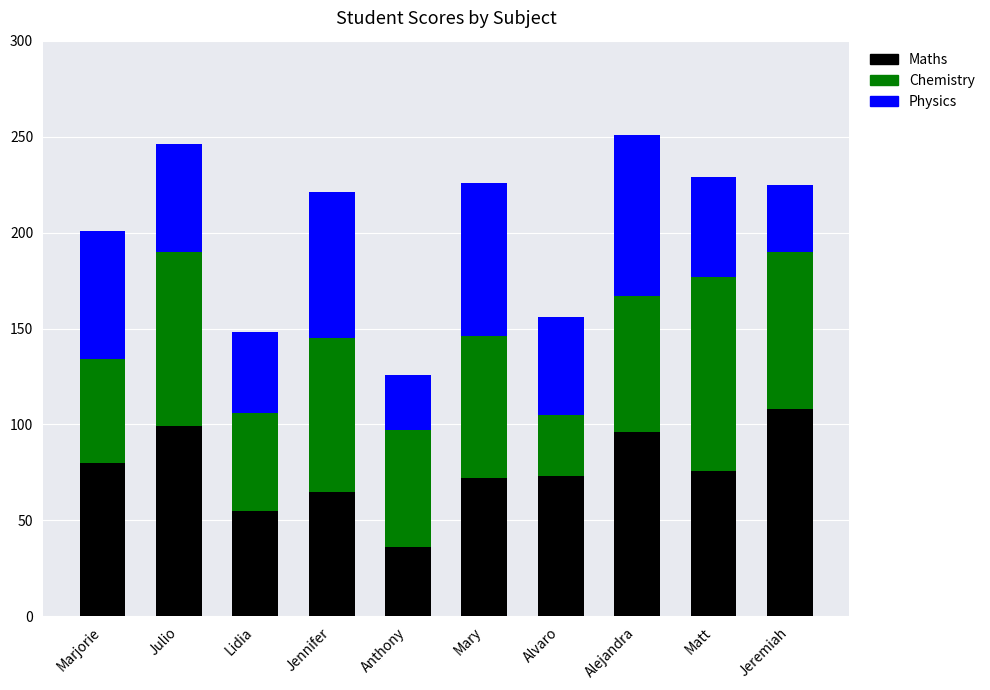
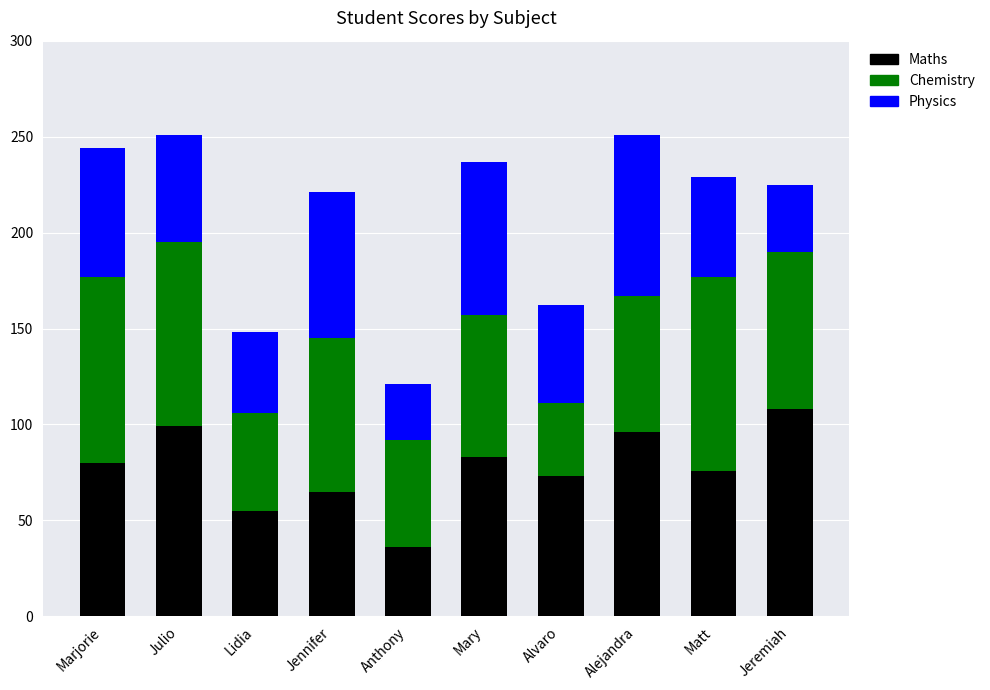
  {
    "Maths": {
      "Marjorie": 80,
      "Julio": 99,
      "Lidia": 55,
      "Jennifer": 65,
      "Anthony": 36,
-     "Mary": 72,
+     "Mary": 83,
      "Alvaro": 73,
      "Alejandra": 96,
      "Matt": 76,
      "Jeremiah": 108
    },
    "Chemistry": {
-     "Marjorie": 54,
-     "Julio": 91,
+     "Marjorie": 97,
+     "Julio": 96,
      "Lidia": 51,
      "Jennifer": 80,
-     "Anthony": 61,
+     "Anthony": 56,
      "Mary": 74,
-     "Alvaro": 32,
+     "Alvaro": 38,
      "Alejandra": 71,
      "Matt": 101,
      "Jeremiah": 82
    },
    "Physics": {
      "Marjorie": 67,
      "Julio": 56,
      "Lidia": 42,
      "Jennifer": 76,
      "Anthony": 29,
      "Mary": 80,
      "Alvaro": 51,
      "Alejandra": 84,
      "Matt": 52,
      "Jeremiah": 35
    }
  }
